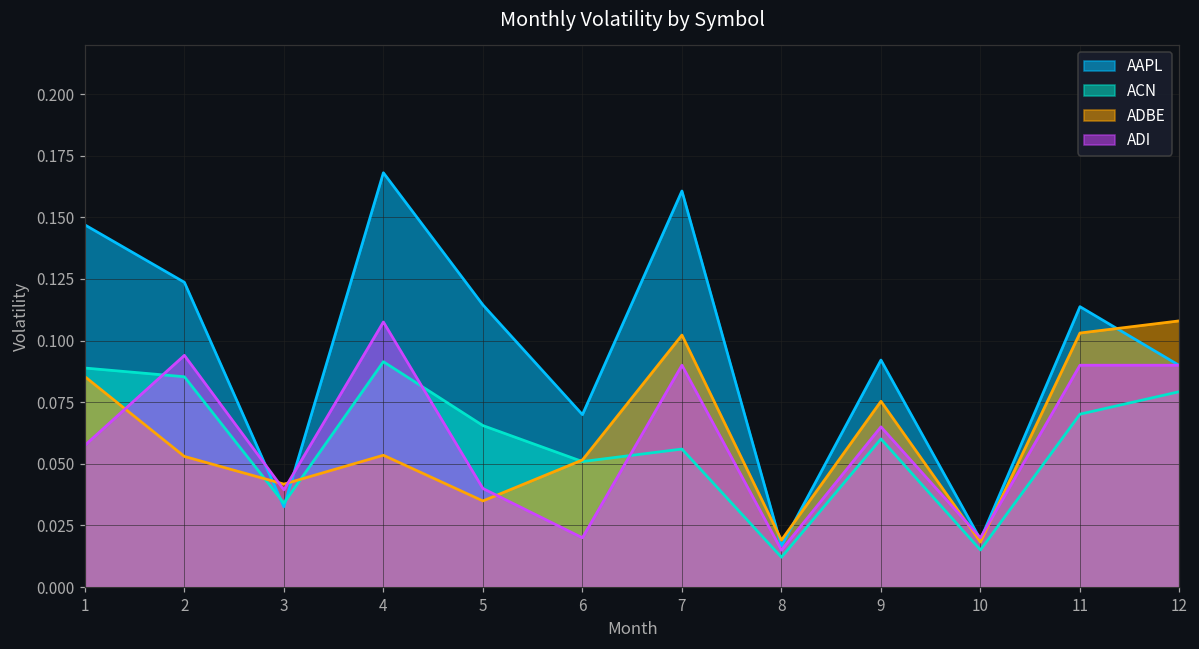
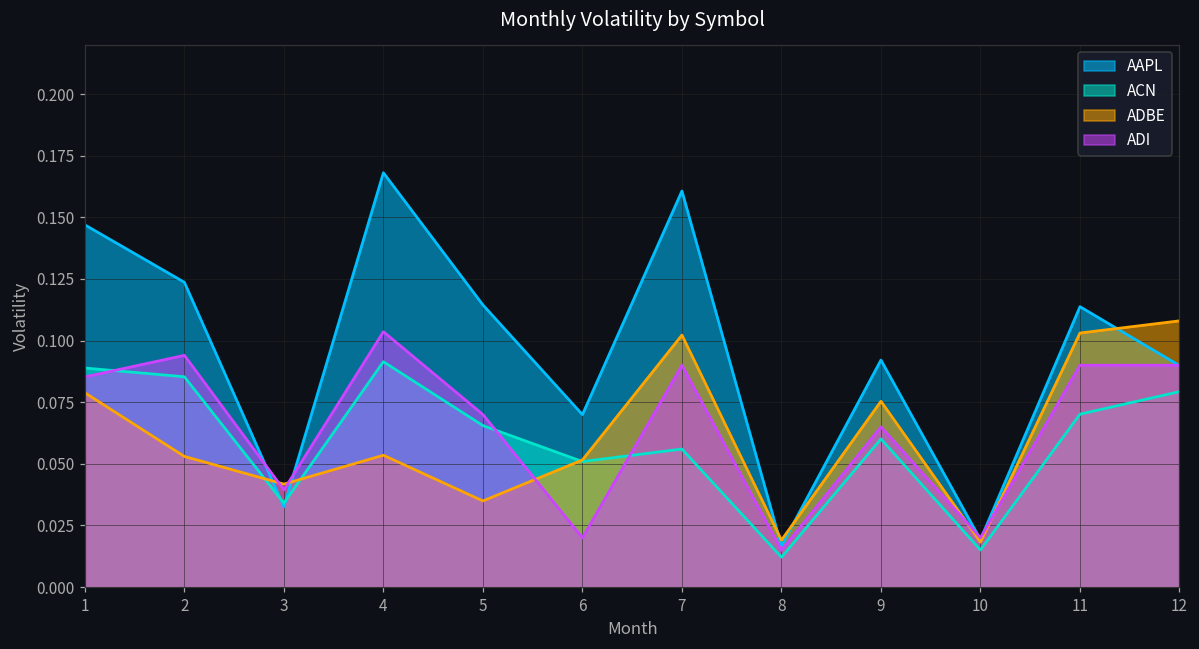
  {
    "ADBE": {
-     "1": 0.085,
+     "1": 0.079,
      "2": 0.053,
      "3": 0.042,
      "4": 0.053,
      "5": 0.035,
      "7": 0.102,
      "8": 0.019,
      "9": 0.075,
      "11": 0.103,
      "12": 0.108
    },
    "ADI": {
-     "1": 0.058,
+     "1": 0.085,
      "2": 0.094,
      "3": 0.039,
-     "4": 0.108,
-     "5": 0.04,
+     "4": 0.104,
+     "5": 0.07,
      "6": 0.020,
      "7": 0.090,
      "8": 0.015,
      "9": 0.065,
      "11": 0.090
    }
  }
